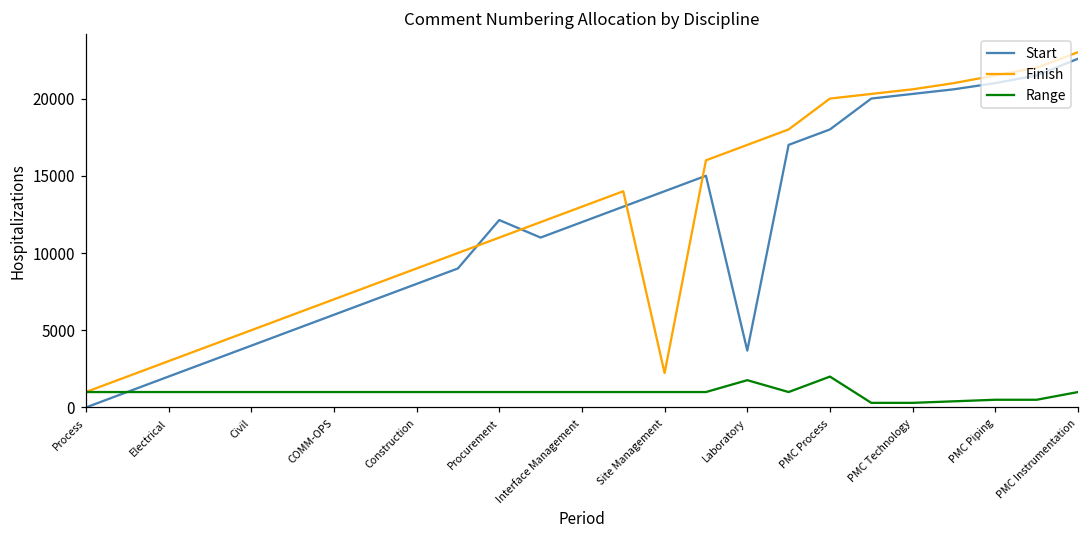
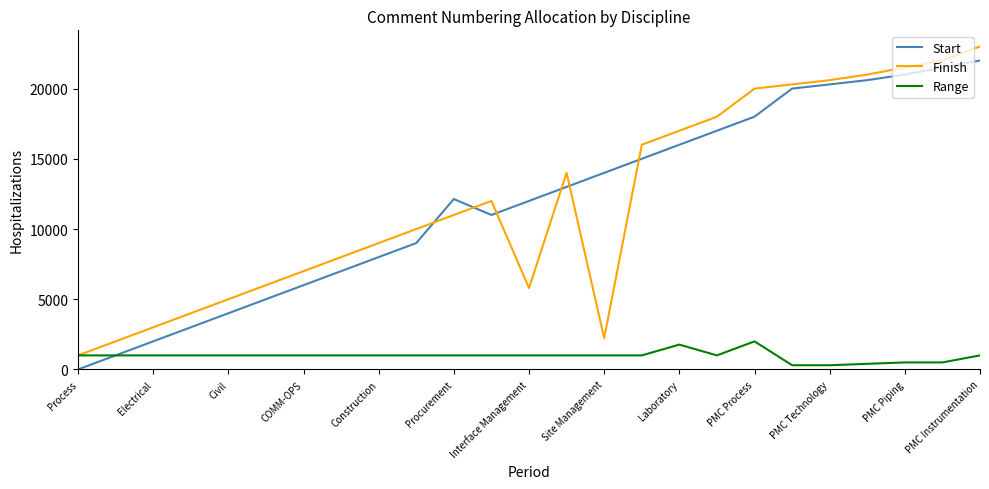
  {
    "Start": {
      "Process": 0,
      "Electrical": 2000,
      "Civil": 4000,
      "COMM-OPS": 6000,
      "Construction": 8000,
      "Procurement": 12100,
      "Interface Management": 12000,
      "Site Management": 14000,
-     "Laboratory": 3700,
+     "Laboratory": 16000,
      "PMC Process": 18000,
      "PMC Technology": 20300,
-     "PMC Instrumentation": 22600
+     "PMC Instrumentation": 22000
    },
    "Finish": {
      "Electrical": 3000,
      "Civil": 5000,
      "COMM-OPS": 7000,
      "Construction": 9000,
      "Procurement": 11000,
-     "Interface Management": 13000,
+     "Interface Management": 5800,
      "Site Management": 2200,
      "Laboratory": 17000,
      "PMC Process": 20000,
      "PMC Technology": 20600,
      "PMC Instrumentation": 23000
    },
    "Range": {
      "Electrical": 1000,
      "Civil": 1000,
      "COMM-OPS": 1000,
      "Construction": 1000,
      "Procurement": 1000,
      "Interface Management": 1000,
      "Site Management": 1000,
      "Laboratory": 1800,
      "PMC Process": 2000,
      "PMC Technology": 300,
      "PMC Piping": 500,
      "PMC Instrumentation": 1000
    }
  }
